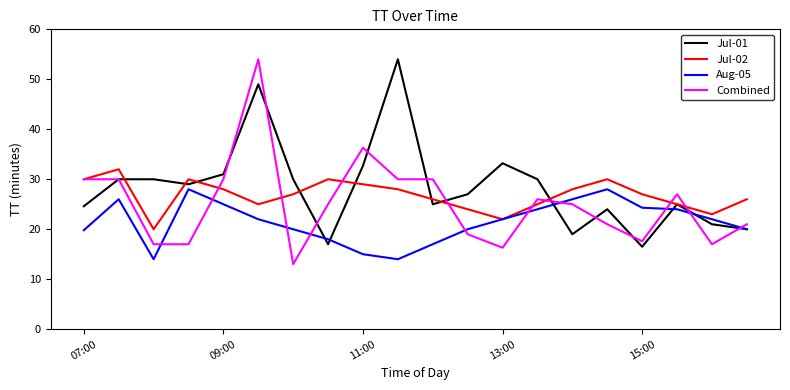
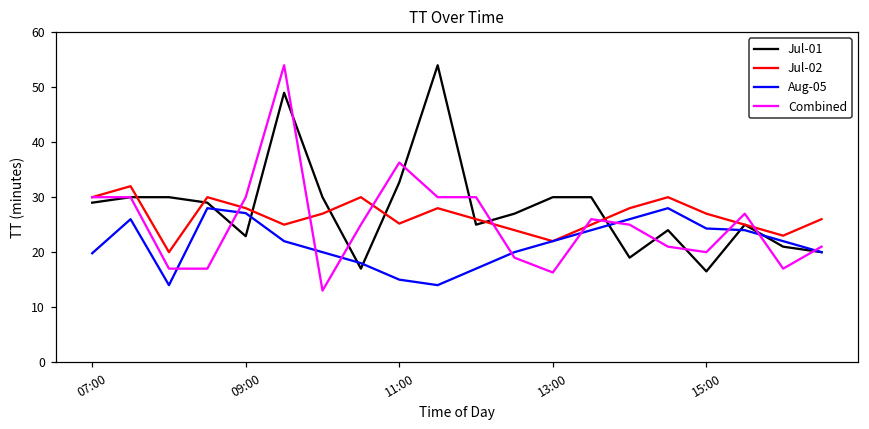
  {
    "Jul-01": {
-     "07:00": 25,
-     "09:00": 31,
+     "07:00": 29,
+     "09:00": 23,
      "11:00": 33,
-     "13:00": 33,
+     "13:00": 30,
      "15:00": 17
    },
    "Jul-02": {
      "09:00": 28,
-     "11:00": 29,
+     "11:00": 25,
      "15:00": 27
    },
    "Aug-05": {
      "07:00": 20,
-     "09:00": 25,
+     "09:00": 27,
      "11:00": 15,
      "15:00": 24
    },
    "Combined": {
      "09:00": 30,
      "11:00": 36,
      "13:00": 16,
-     "15:00": 18
+     "15:00": 20
    }
  }
